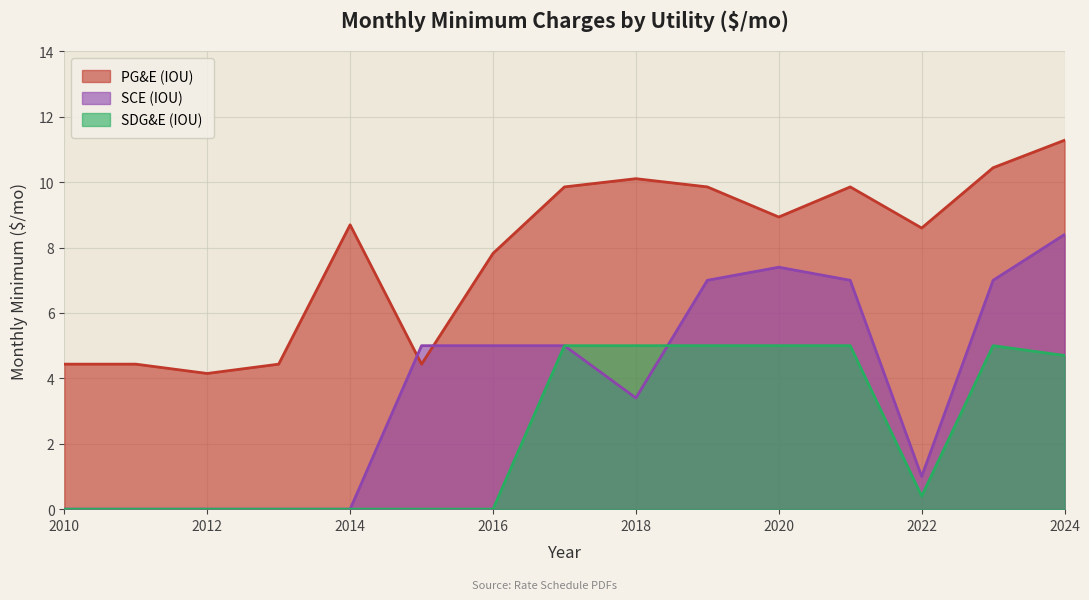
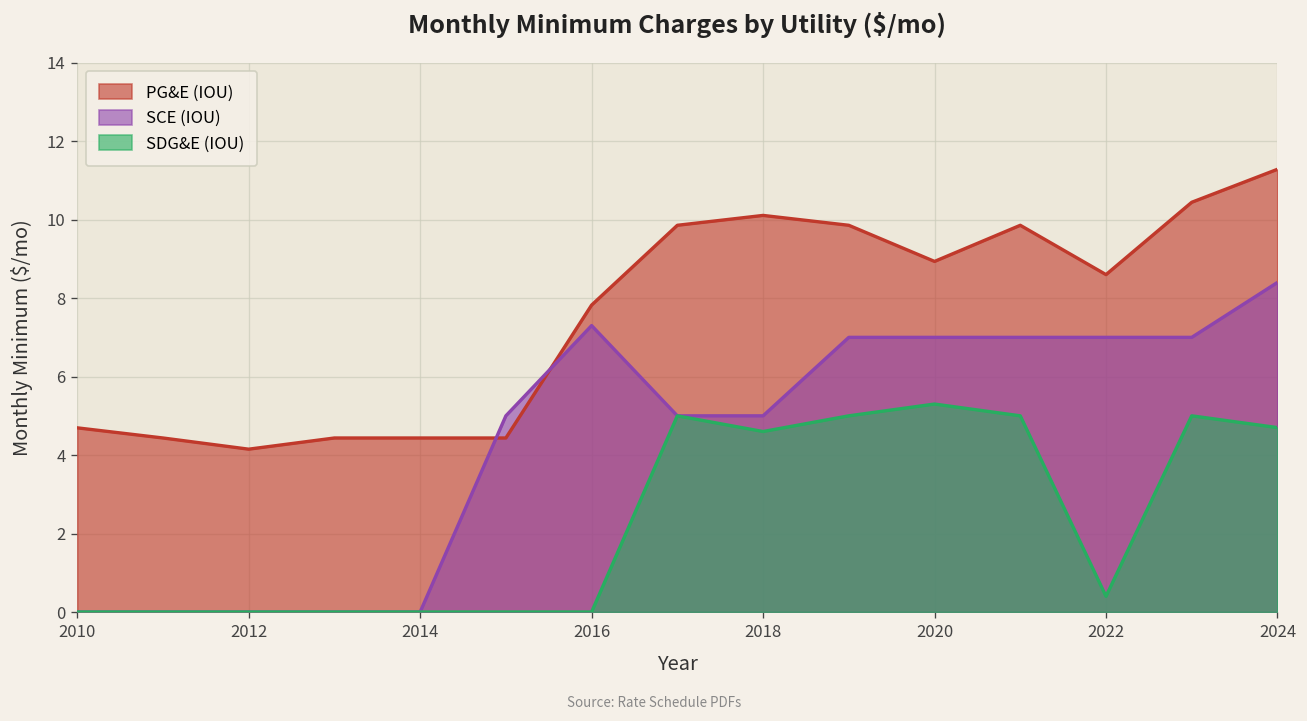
  {
    "PG&E (IOU)": {
-     "2010": 4.4,
+     "2010": 4.7,
      "2012": 4.2,
-     "2014": 8.7,
+     "2014": 4.4,
      "2016": 7.8,
      "2018": 10.1,
      "2020": 8.9,
      "2022": 8.6,
      "2024": 11.3
    },
    "SCE (IOU)": {
-     "2016": 5.0,
-     "2018": 3.4,
-     "2020": 7.4,
-     "2022": 1,
+     "2016": 7.3,
+     "2018": 5.0,
+     "2020": 7.0,
+     "2022": 7,
      "2024": 8.4
    },
    "SDG&E (IOU)": {
      "2016": 0.0,
-     "2018": 5.0,
-     "2020": 5.0,
+     "2018": 4.6,
+     "2020": 5.3,
      "2022": 0.4,
      "2024": 4.7
    }
  }
